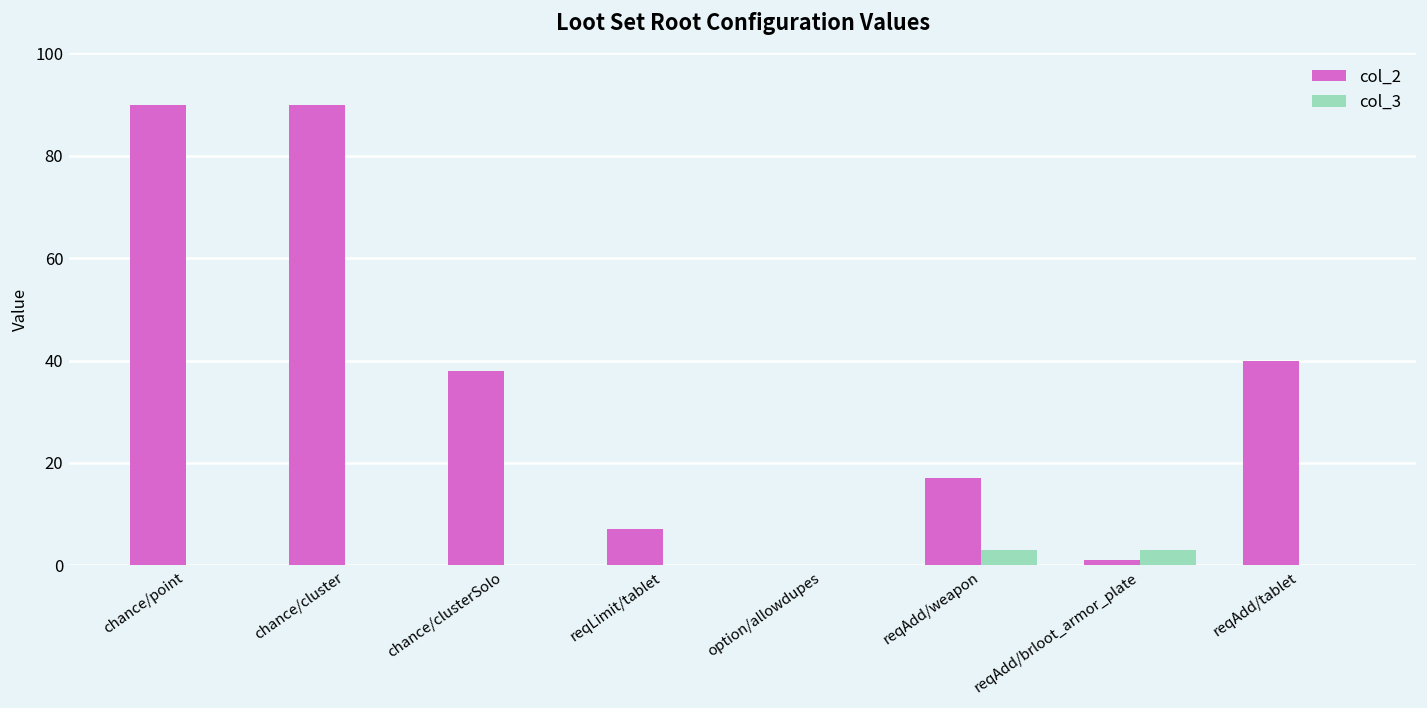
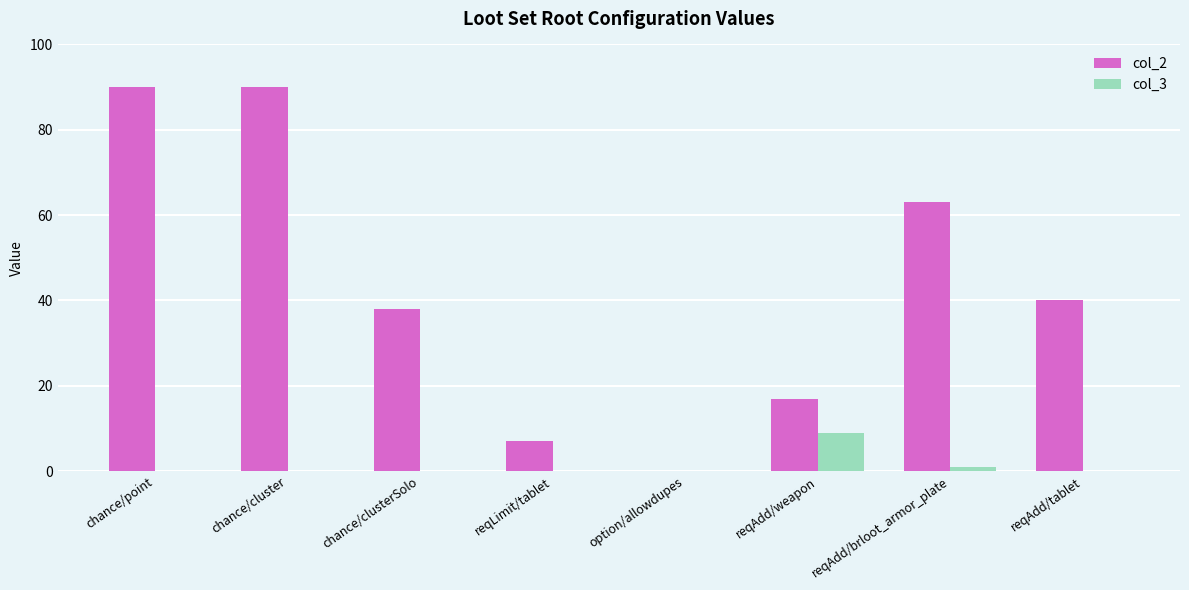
  {
    "col_2": {
      "chance/point": 90,
      "chance/cluster": 90,
      "chance/clusterSolo": 38,
      "reqLimit/tablet": 7,
      "option/allowdupes": 0,
      "reqAdd/weapon": 17,
-     "reqAdd/brloot_armor_plate": 1,
+     "reqAdd/brloot_armor_plate": 63,
      "reqAdd/tablet": 40
    },
    "col_3": {
      "chance/point": 0,
      "chance/cluster": 0,
      "chance/clusterSolo": 0,
      "reqLimit/tablet": 0,
      "option/allowdupes": 0,
-     "reqAdd/weapon": 3,
-     "reqAdd/brloot_armor_plate": 3,
+     "reqAdd/weapon": 9,
+     "reqAdd/brloot_armor_plate": 1,
      "reqAdd/tablet": 0
    }
  }
